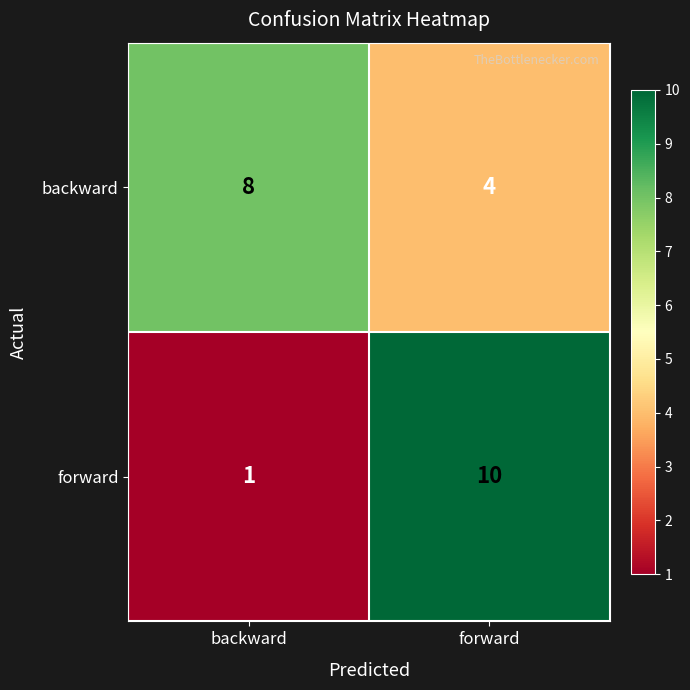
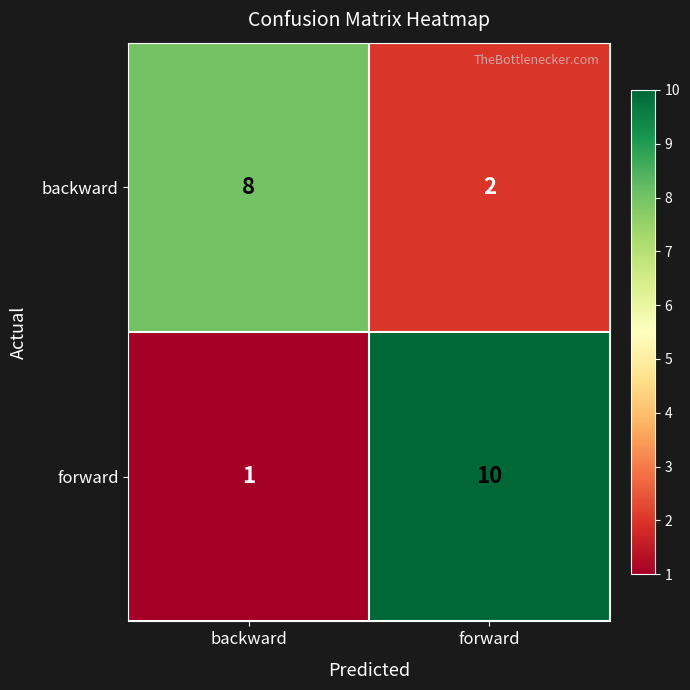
  {
    "backward": {
      "backward": 8,
-     "forward": 4
+     "forward": 2
    },
    "forward": {
      "backward": 1,
      "forward": 10
    }
  }
